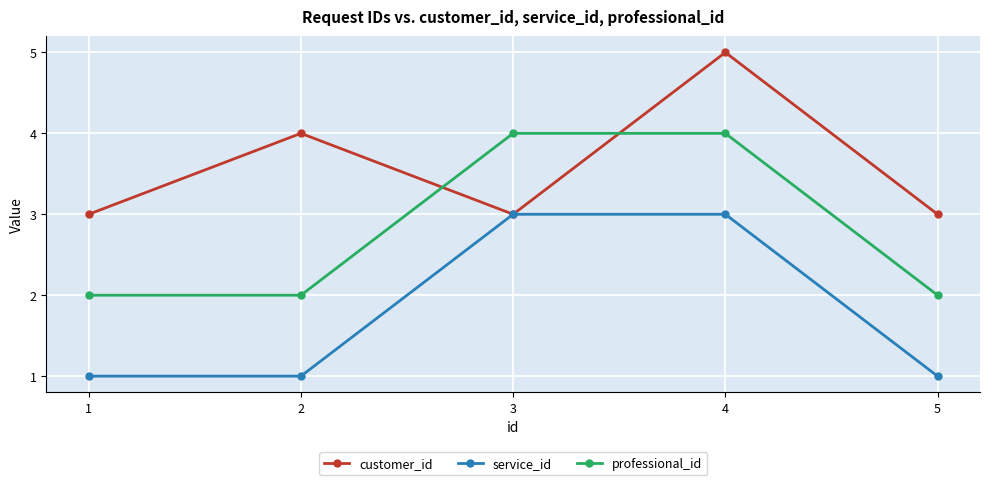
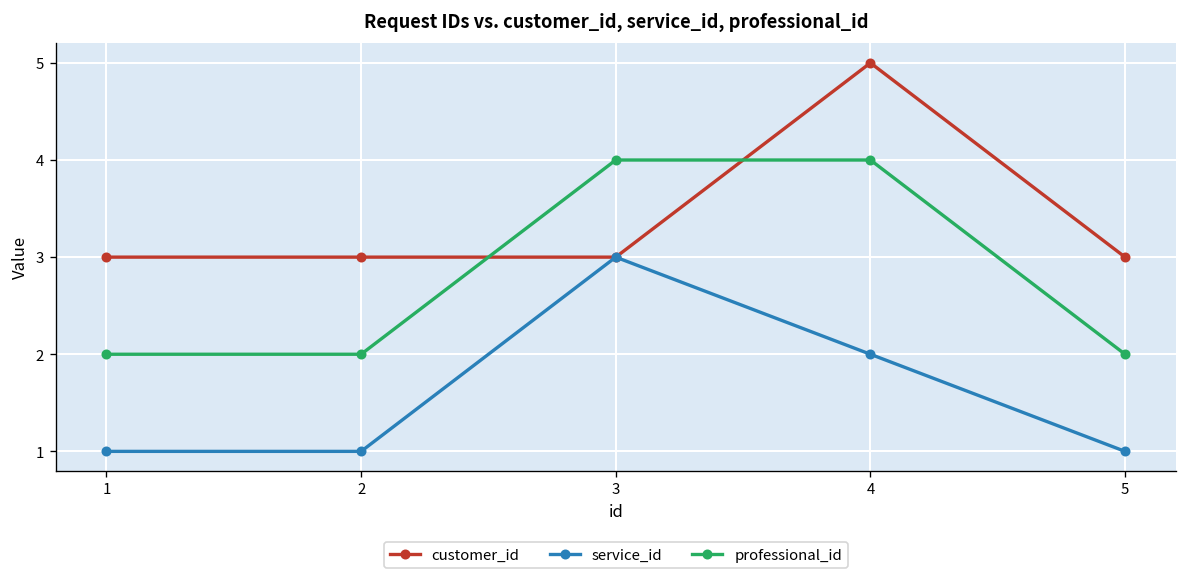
  {
    "customer_id": {
      "1": 3,
-     "2": 4,
+     "2": 3,
      "4": 5,
      "5": 3
    },
    "service_id": {
      "1": 1,
      "2": 1,
-     "4": 3,
+     "4": 2,
      "5": 1
    },
    "professional_id": {
      "1": 2,
      "2": 2,
      "3": 4,
      "4": 4,
      "5": 2
    }
  }
